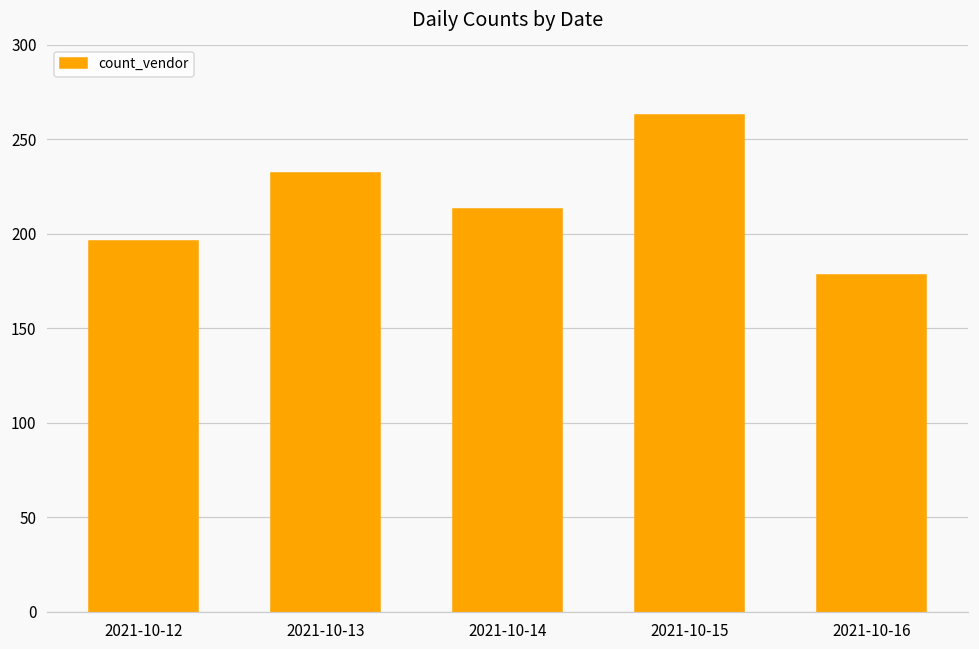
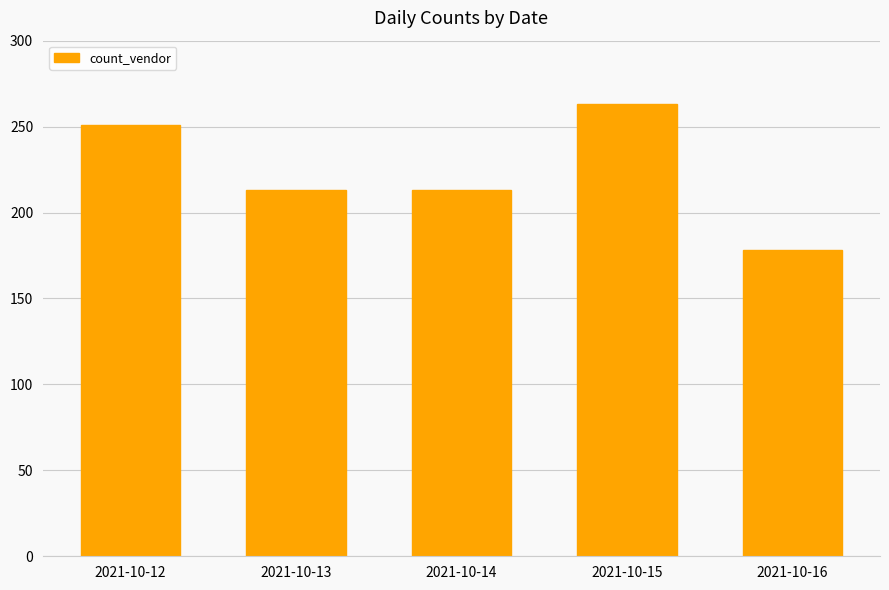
  {
-   "2021-10-12": 196,
-   "2021-10-13": 232,
+   "2021-10-12": 251,
+   "2021-10-13": 213,
    "2021-10-14": 213,
    "2021-10-15": 263,
    "2021-10-16": 178
  }
